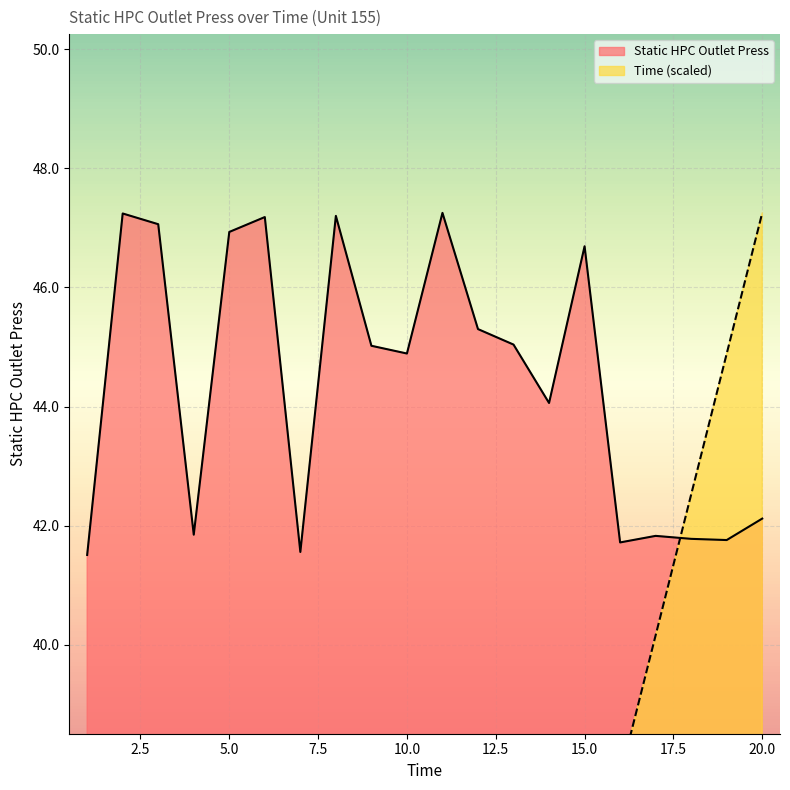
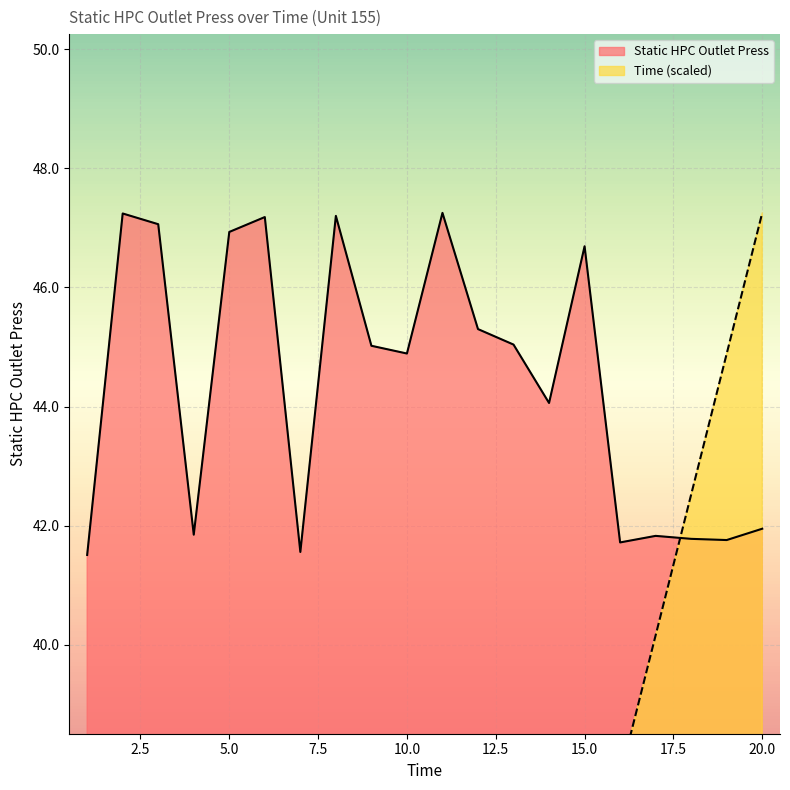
  {
    "Static HPC Outlet Press": {
      "5.0": 46.9,
      "10.0": 44.9,
      "15.0": 46.7,
-     "20.0": 42.1
+     "20.0": 42.0
    },
    "Time (scaled)": {
      "20.0": 47.3
    }
  }
